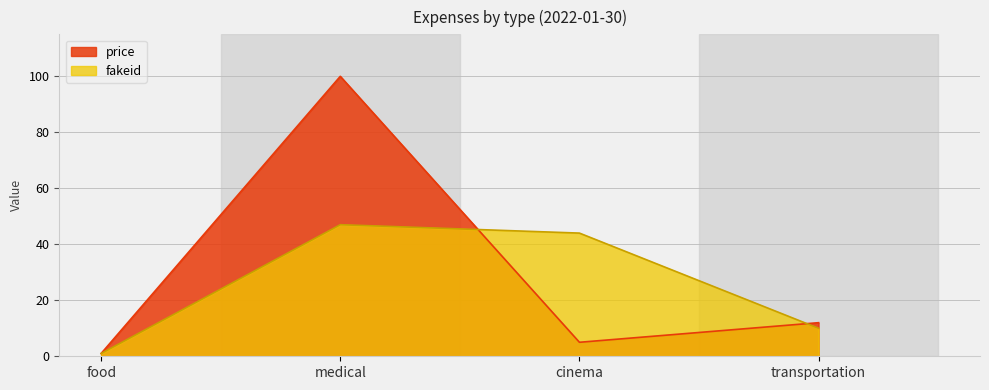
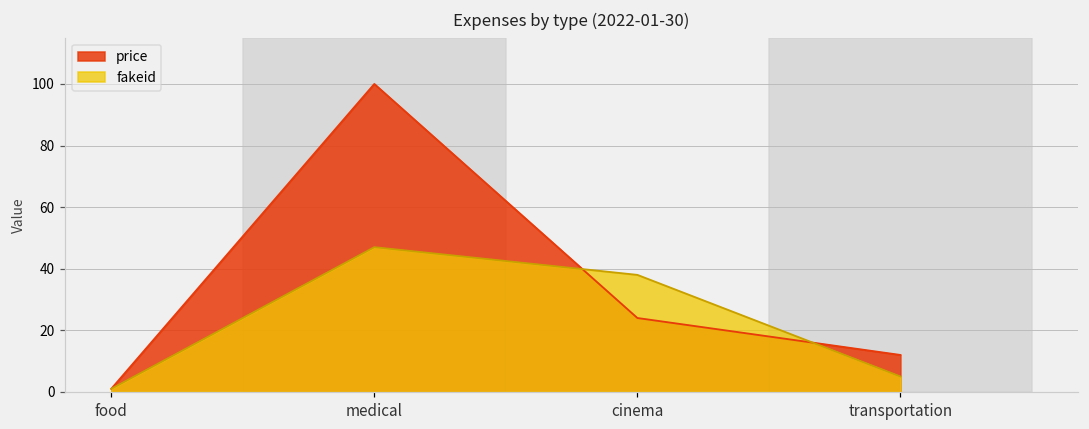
  {
    "price": {
      "medical": 100,
-     "cinema": 5,
+     "cinema": 24,
      "transportation": 12
    },
    "fakeid": {
      "medical": 47,
-     "cinema": 44,
-     "transportation": 10
+     "cinema": 38,
+     "transportation": 5
    }
  }
